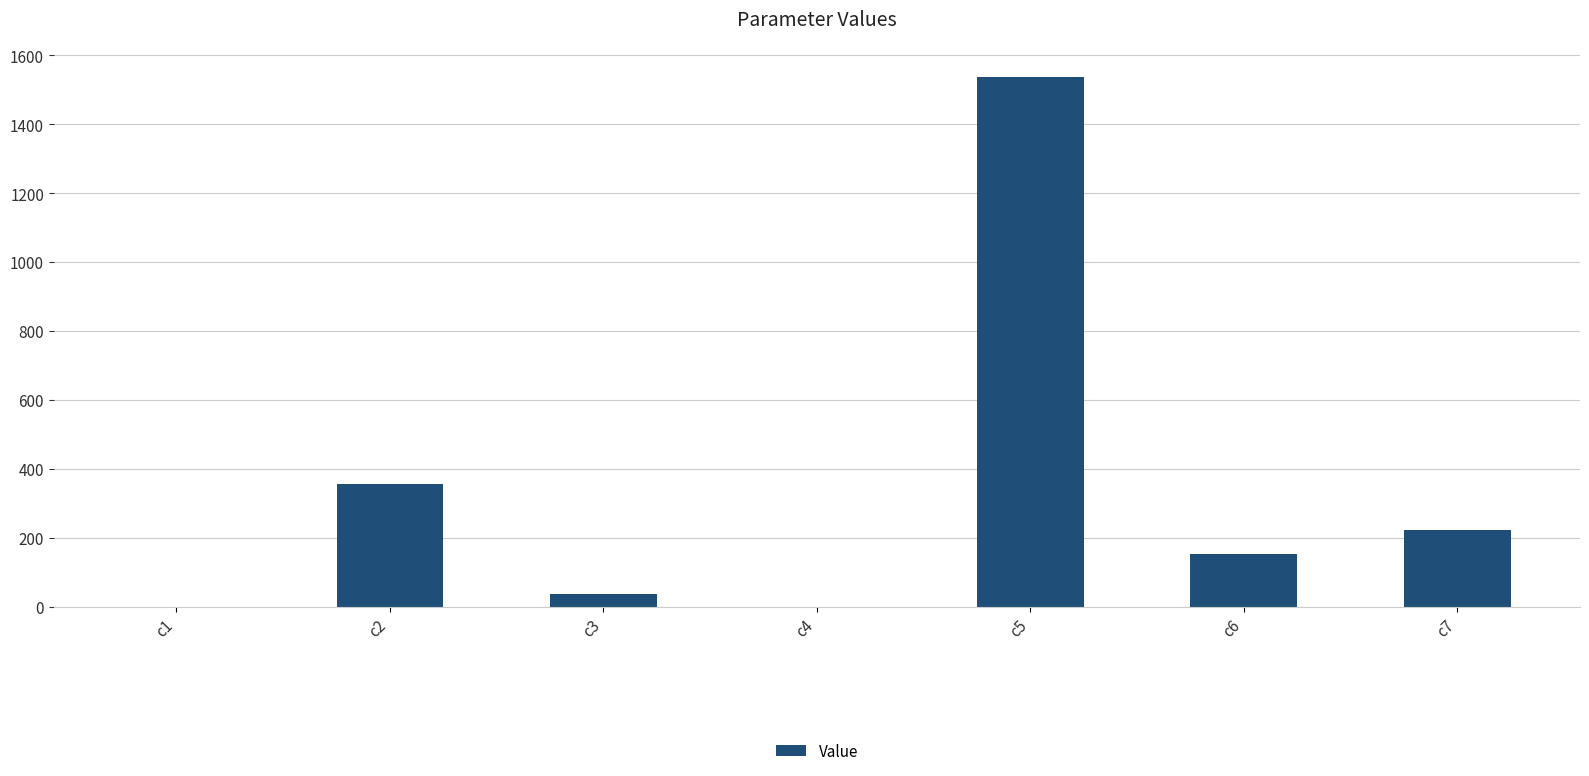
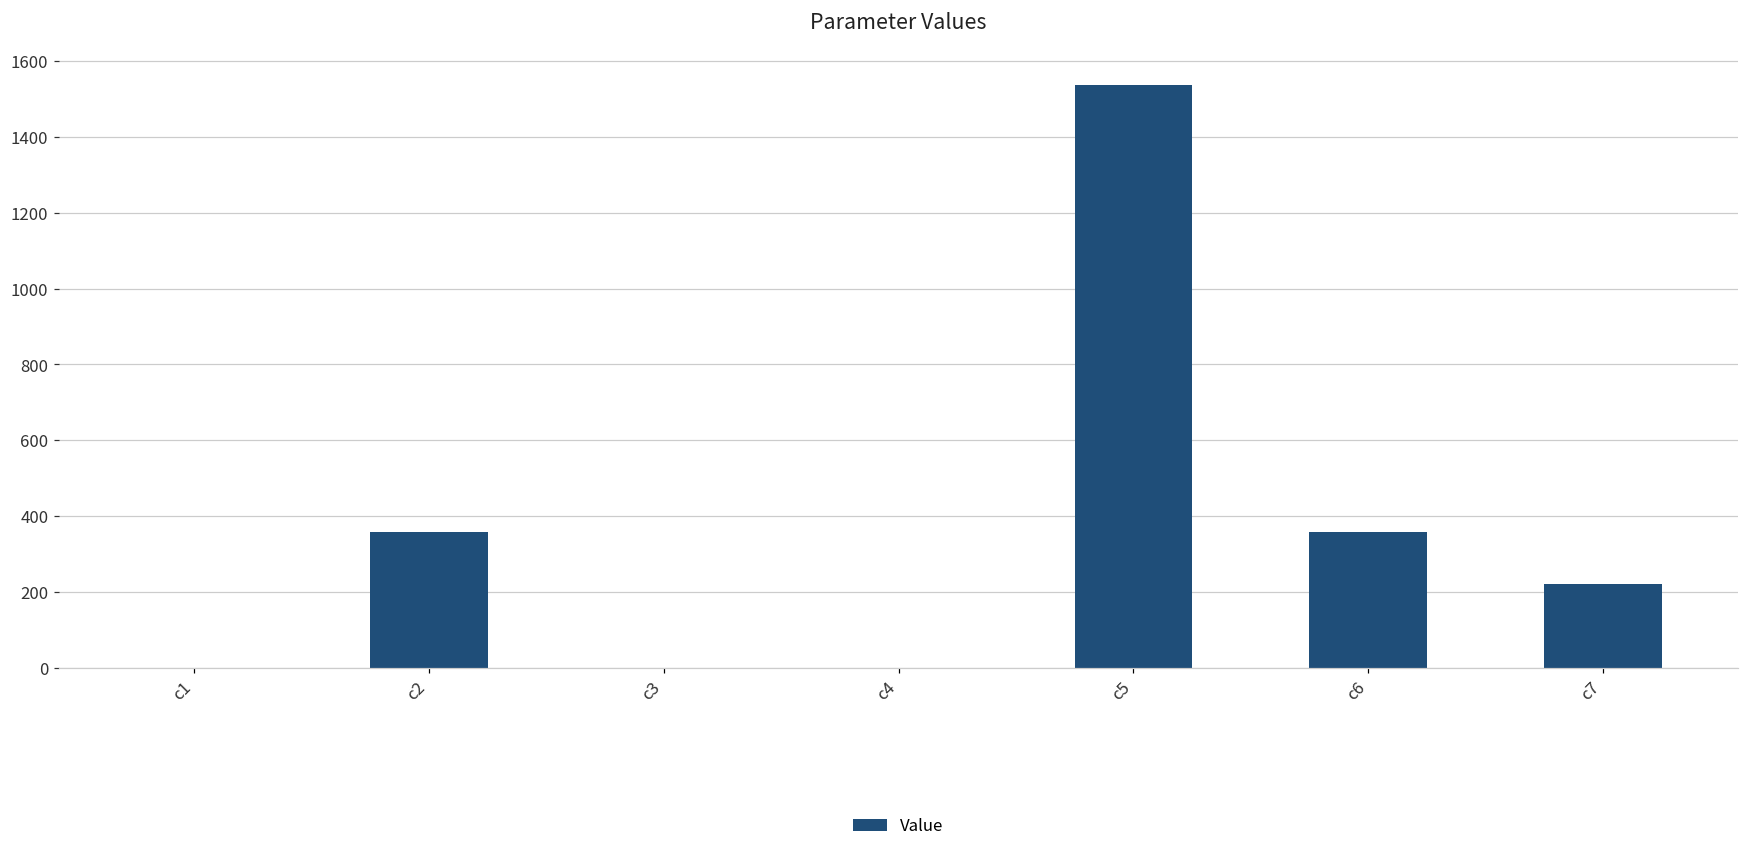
  {
    "c2": 360,
-   "c3": 40,
+   "c3": 0,
    "c5": 1540,
-   "c6": 150,
+   "c6": 360,
    "c7": 220
  }
